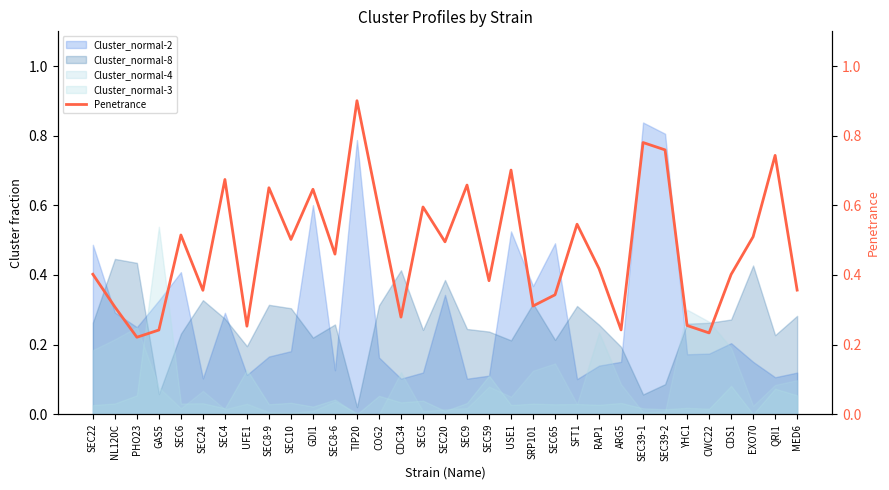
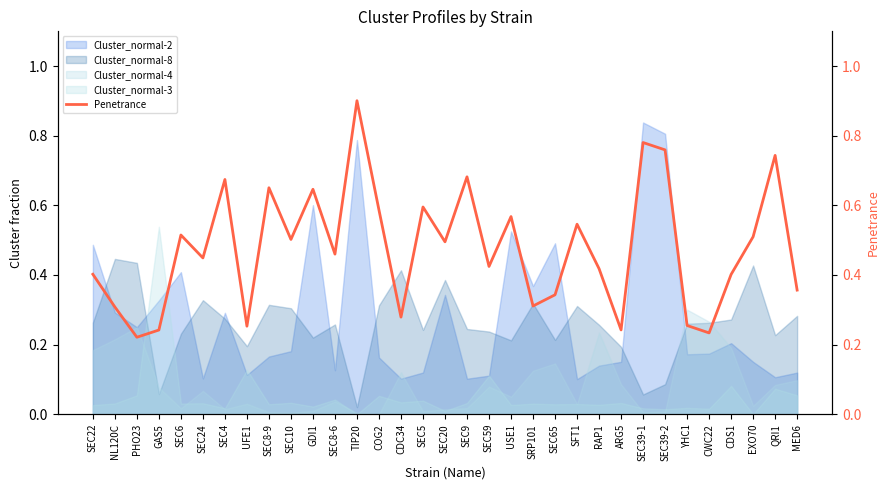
  {
    "Penetrance": {
      "SEC22": 0.40,
      "NL120C": 0.31,
      "PHO23": 0.22,
      "GAS5": 0.24,
      "SEC6": 0.51,
-     "SEC24": 0.36,
+     "SEC24": 0.45,
      "SEC4": 0.67,
      "UFE1": 0.25,
      "SEC8-9": 0.65,
      "SEC10": 0.50,
      "GDI1": 0.65,
      "SEC8-6": 0.46,
      "TIP20": 0.90,
      "COG2": 0.59,
      "CDC34": 0.28,
      "SEC5": 0.60,
      "SEC20": 0.50,
-     "SEC9": 0.66,
-     "SEC59": 0.38,
-     "USE1": 0.70,
+     "SEC9": 0.68,
+     "SEC59": 0.42,
+     "USE1": 0.57,
      "SRP101": 0.31,
      "SEC65": 0.34,
      "SFT1": 0.55,
      "RAP1": 0.42,
      "ARG5": 0.24,
      "SEC39-1": 0.78,
      "SEC39-2": 0.76,
      "YHC1": 0.25,
      "CWC22": 0.23,
      "CDS1": 0.40,
      "EXO70": 0.51,
      "QRI1": 0.74,
      "MED6": 0.36
    }
  }
